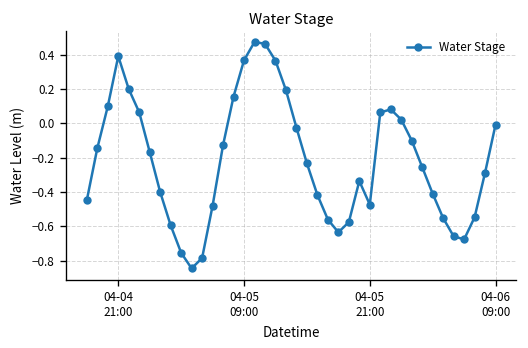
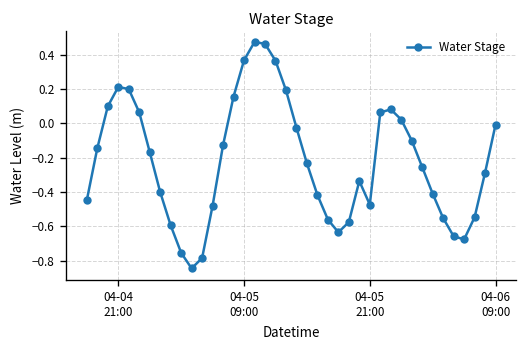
  {
-   "04-04 21:00": 0.39,
+   "04-04 21:00": 0.21,
    "04-05 09:00": 0.37,
    "04-05 21:00": -0.47,
    "04-06 09:00": -0.01
  }
